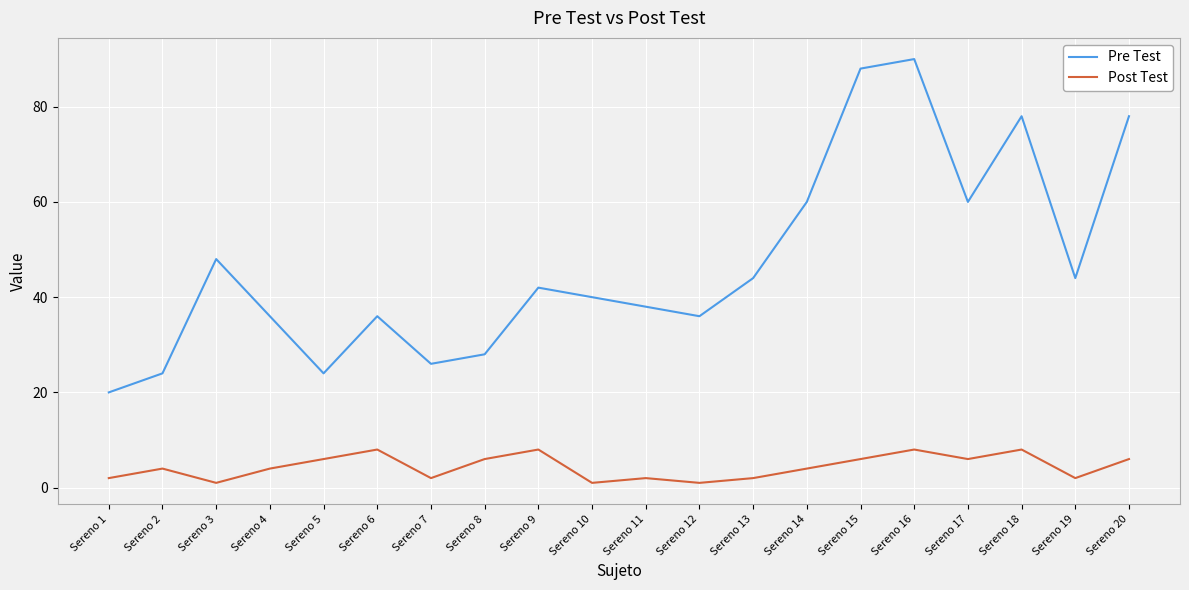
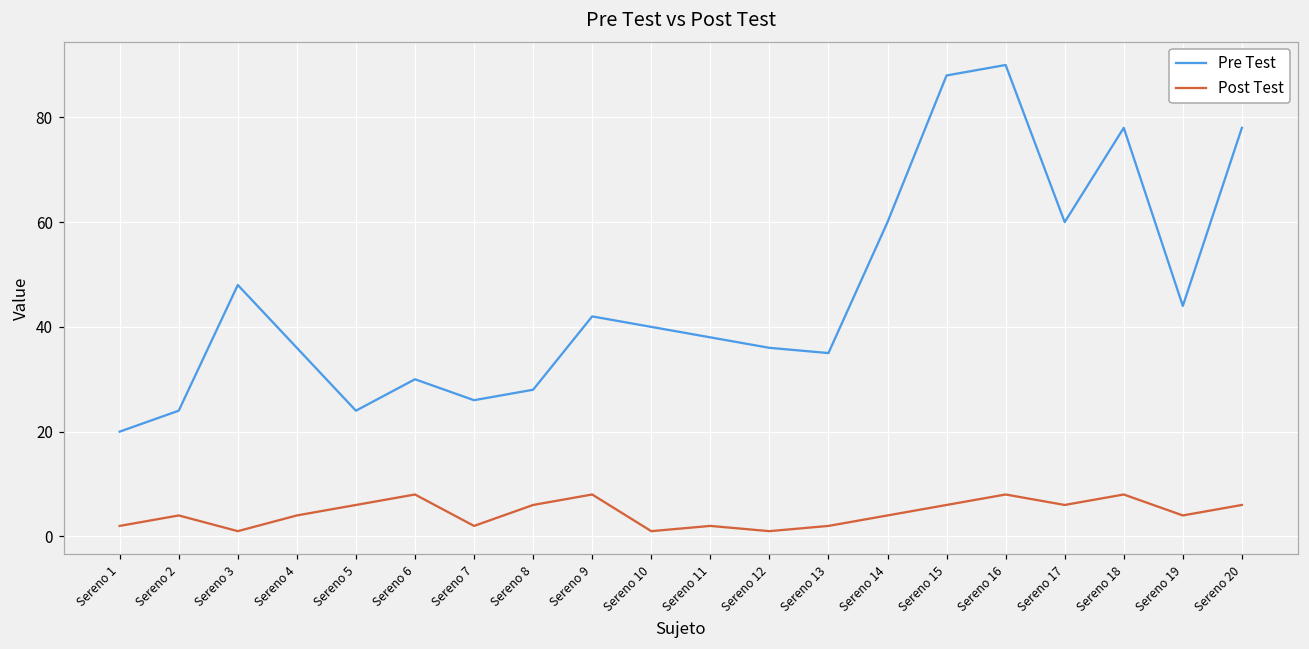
  {
    "Pre Test": {
      "Sereno 1": 20,
      "Sereno 2": 24,
      "Sereno 3": 48,
      "Sereno 4": 36,
      "Sereno 5": 24,
-     "Sereno 6": 36,
+     "Sereno 6": 30,
      "Sereno 7": 26,
      "Sereno 8": 28,
      "Sereno 9": 42,
      "Sereno 10": 40,
      "Sereno 11": 38,
      "Sereno 12": 36,
-     "Sereno 13": 44,
+     "Sereno 13": 35,
      "Sereno 14": 60,
      "Sereno 15": 88,
      "Sereno 16": 90,
      "Sereno 17": 60,
      "Sereno 18": 78,
      "Sereno 19": 44,
      "Sereno 20": 78
    },
    "Post Test": {
      "Sereno 1": 2,
      "Sereno 2": 4,
      "Sereno 3": 1,
      "Sereno 4": 4,
      "Sereno 5": 6,
      "Sereno 6": 8,
      "Sereno 7": 2,
      "Sereno 8": 6,
      "Sereno 9": 8,
      "Sereno 10": 1,
      "Sereno 11": 2,
      "Sereno 12": 1,
      "Sereno 13": 2,
      "Sereno 14": 4,
      "Sereno 15": 6,
      "Sereno 16": 8,
      "Sereno 17": 6,
      "Sereno 18": 8,
-     "Sereno 19": 2,
+     "Sereno 19": 4,
      "Sereno 20": 6
    }
  }
